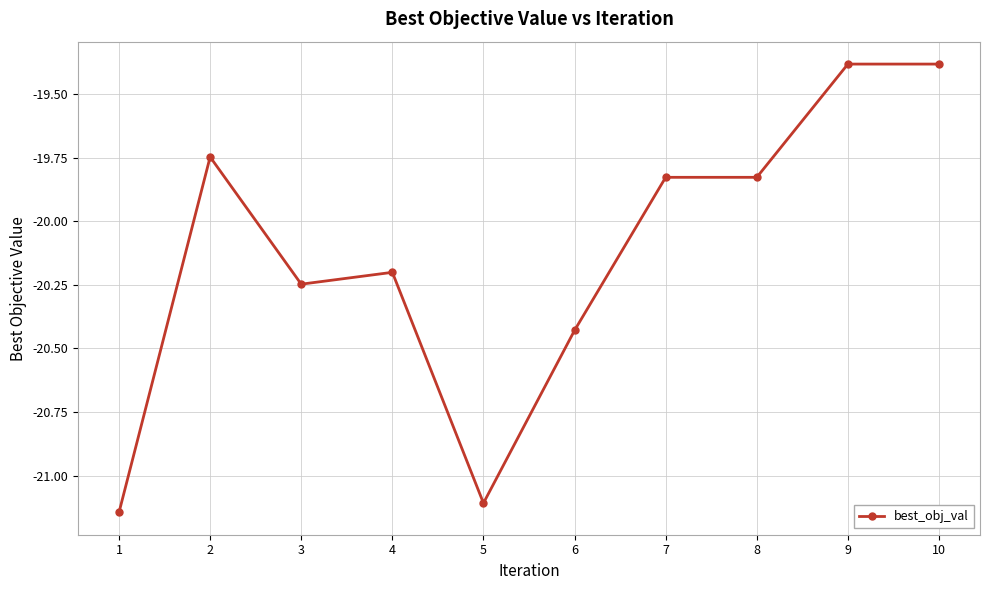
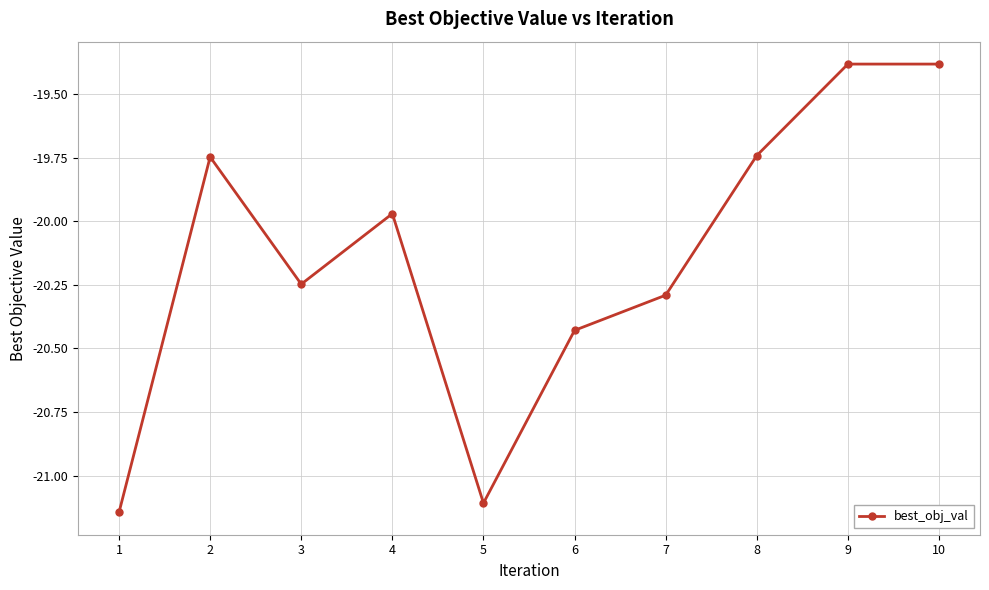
  {
    "1": -21.14,
    "2": -19.75,
    "3": -20.25,
-   "4": -20.20,
+   "4": -19.97,
    "5": -21.11,
    "6": -20.43,
-   "7": -19.83,
-   "8": -19.83,
+   "7": -20.29,
+   "8": -19.74,
    "9": -19.38,
    "10": -19.38
  }
